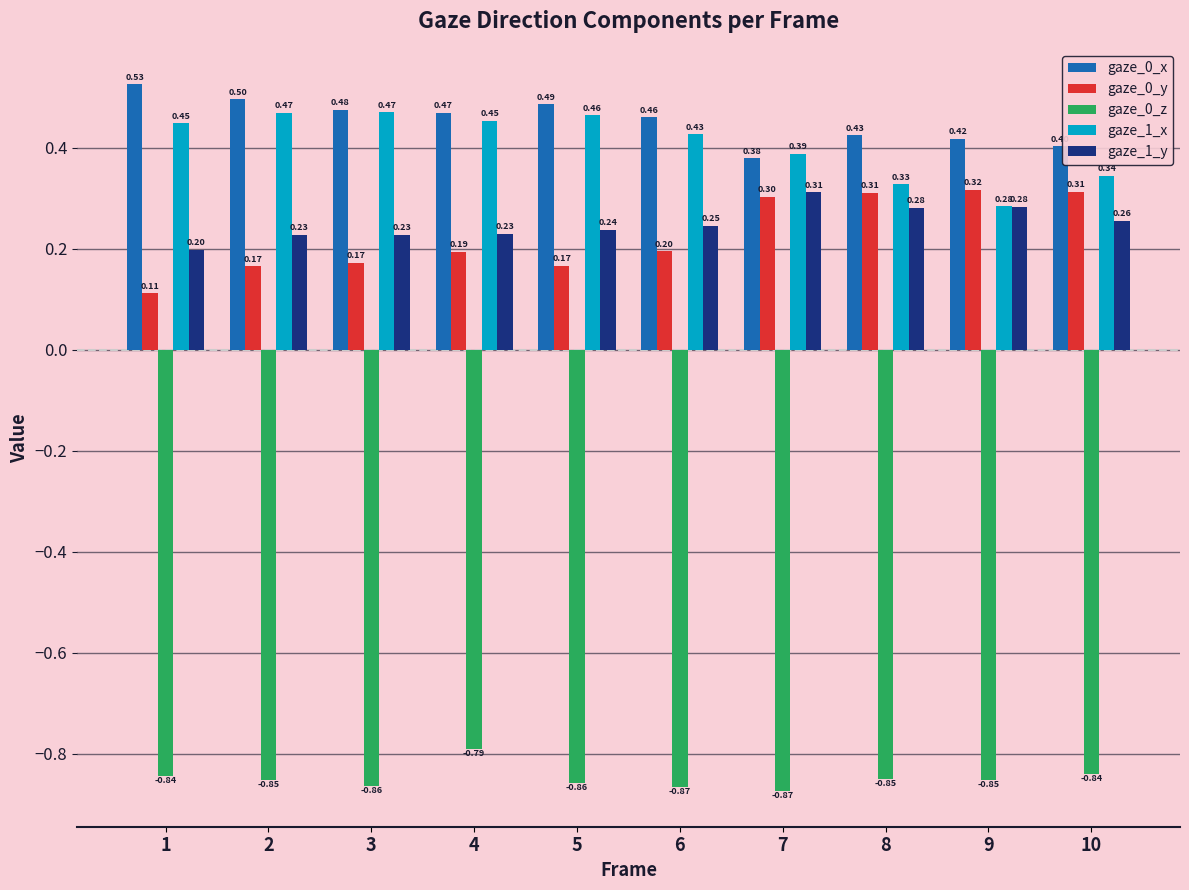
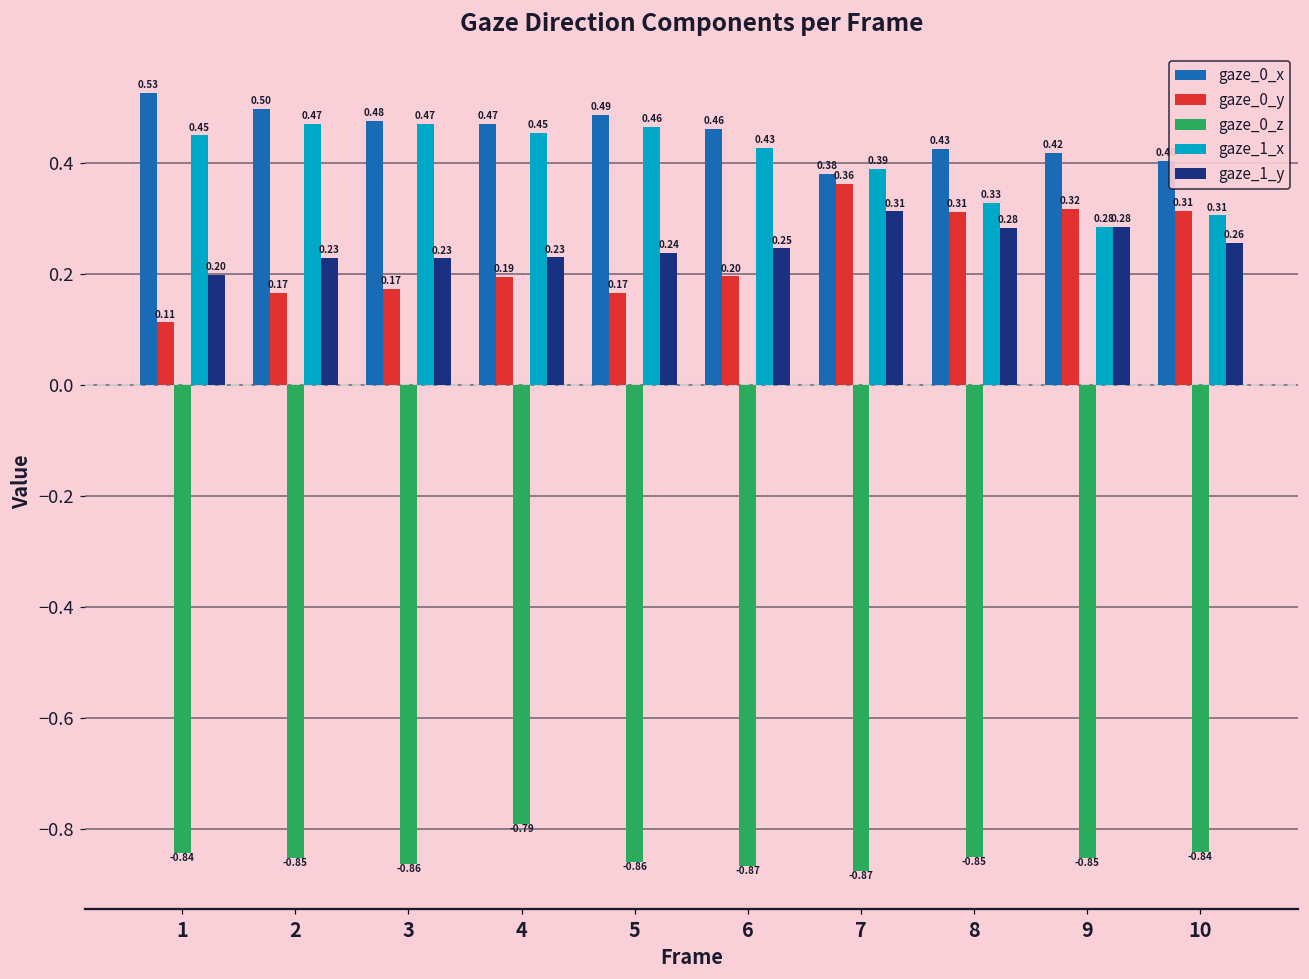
  {
    "gaze_0_x": {
      "1": 0.53,
      "2": 0.50,
      "3": 0.48,
      "4": 0.47,
      "5": 0.49,
      "6": 0.46,
      "7": 0.38,
      "8": 0.43,
      "9": 0.42
    },
    "gaze_0_y": {
      "1": 0.11,
      "2": 0.17,
      "3": 0.17,
      "4": 0.19,
      "5": 0.17,
      "6": 0.20,
-     "7": 0.30,
+     "7": 0.36,
      "8": 0.31,
      "9": 0.32,
      "10": 0.31
    },
    "gaze_0_z": {
      "1": -0.84,
      "2": -0.85,
      "3": -0.86,
      "4": -0.79,
      "5": -0.86,
      "6": -0.87,
      "7": -0.87,
      "8": -0.85,
      "9": -0.85,
      "10": -0.84
    },
    "gaze_1_x": {
      "1": 0.45,
      "2": 0.47,
      "3": 0.47,
      "4": 0.45,
      "5": 0.46,
      "6": 0.43,
      "7": 0.39,
      "8": 0.33,
-     "10": 0.34
+     "10": 0.31
    },
    "gaze_1_y": {
      "1": 0.20,
      "2": 0.23,
      "3": 0.23,
      "4": 0.23,
      "5": 0.24,
      "6": 0.25,
      "7": 0.31,
      "8": 0.28,
      "10": 0.26
    }
  }
